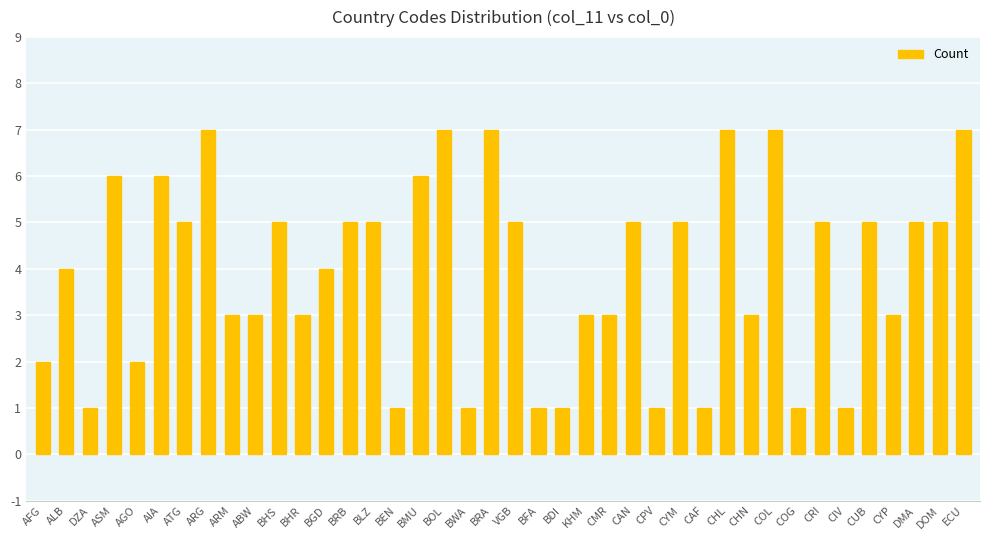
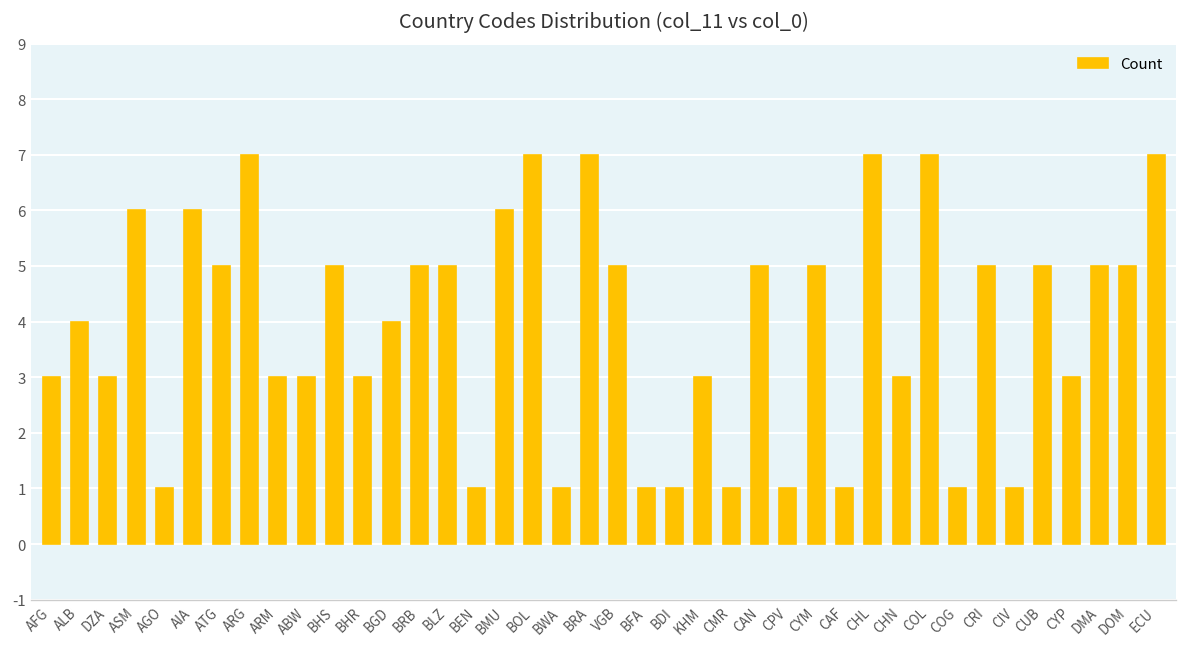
  {
-   "AFG": 2,
+   "AFG": 3,
    "ALB": 4,
-   "DZA": 1,
+   "DZA": 3,
    "ASM": 6,
-   "AGO": 2,
+   "AGO": 1,
    "AIA": 6,
    "ATG": 5,
    "ARG": 7,
    "ARM": 3,
    "ABW": 3,
    "BHS": 5,
    "BHR": 3,
    "BGD": 4,
    "BRB": 5,
    "BLZ": 5,
    "BEN": 1,
    "BMU": 6,
    "BOL": 7,
    "BWA": 1,
    "BRA": 7,
    "VGB": 5,
    "BFA": 1,
    "BDI": 1,
    "KHM": 3,
-   "CMR": 3,
+   "CMR": 1,
    "CAN": 5,
    "CPV": 1,
    "CYM": 5,
    "CAF": 1,
    "CHL": 7,
    "CHN": 3,
    "COL": 7,
    "COG": 1,
    "CRI": 5,
    "CIV": 1,
    "CUB": 5,
    "CYP": 3,
    "DMA": 5,
    "DOM": 5,
    "ECU": 7
  }
